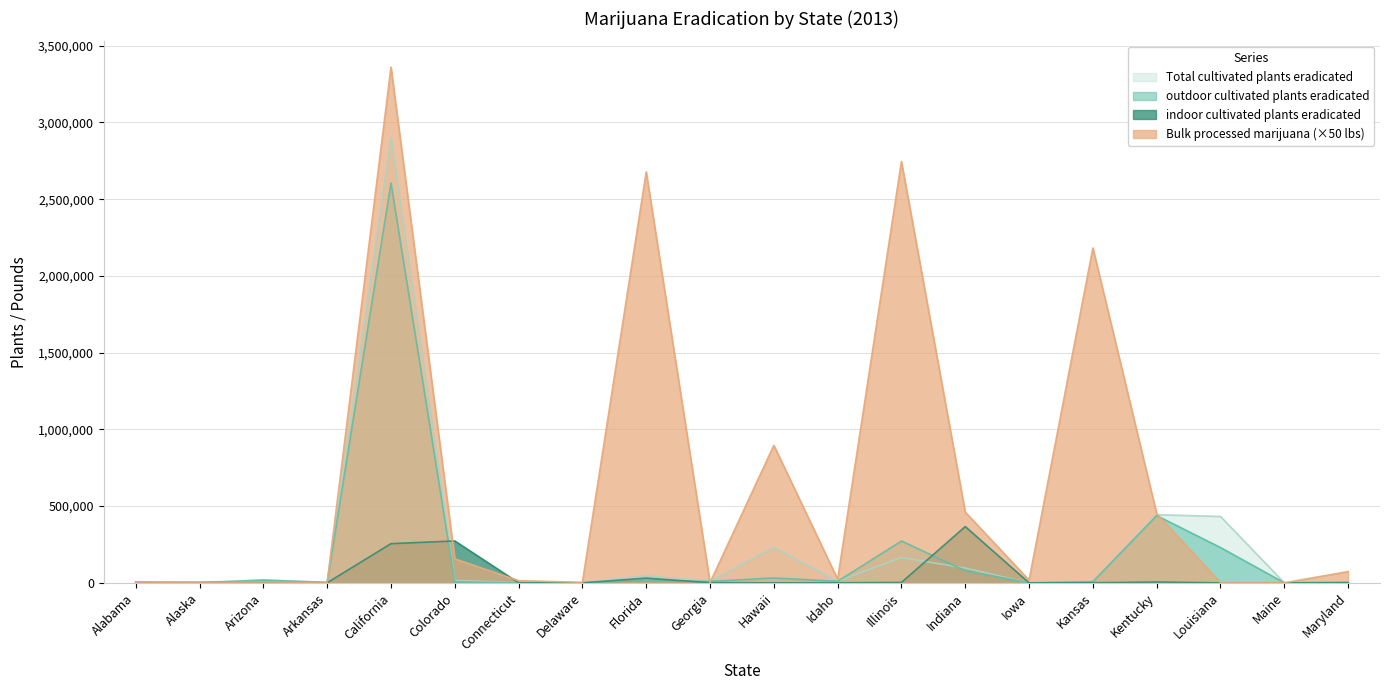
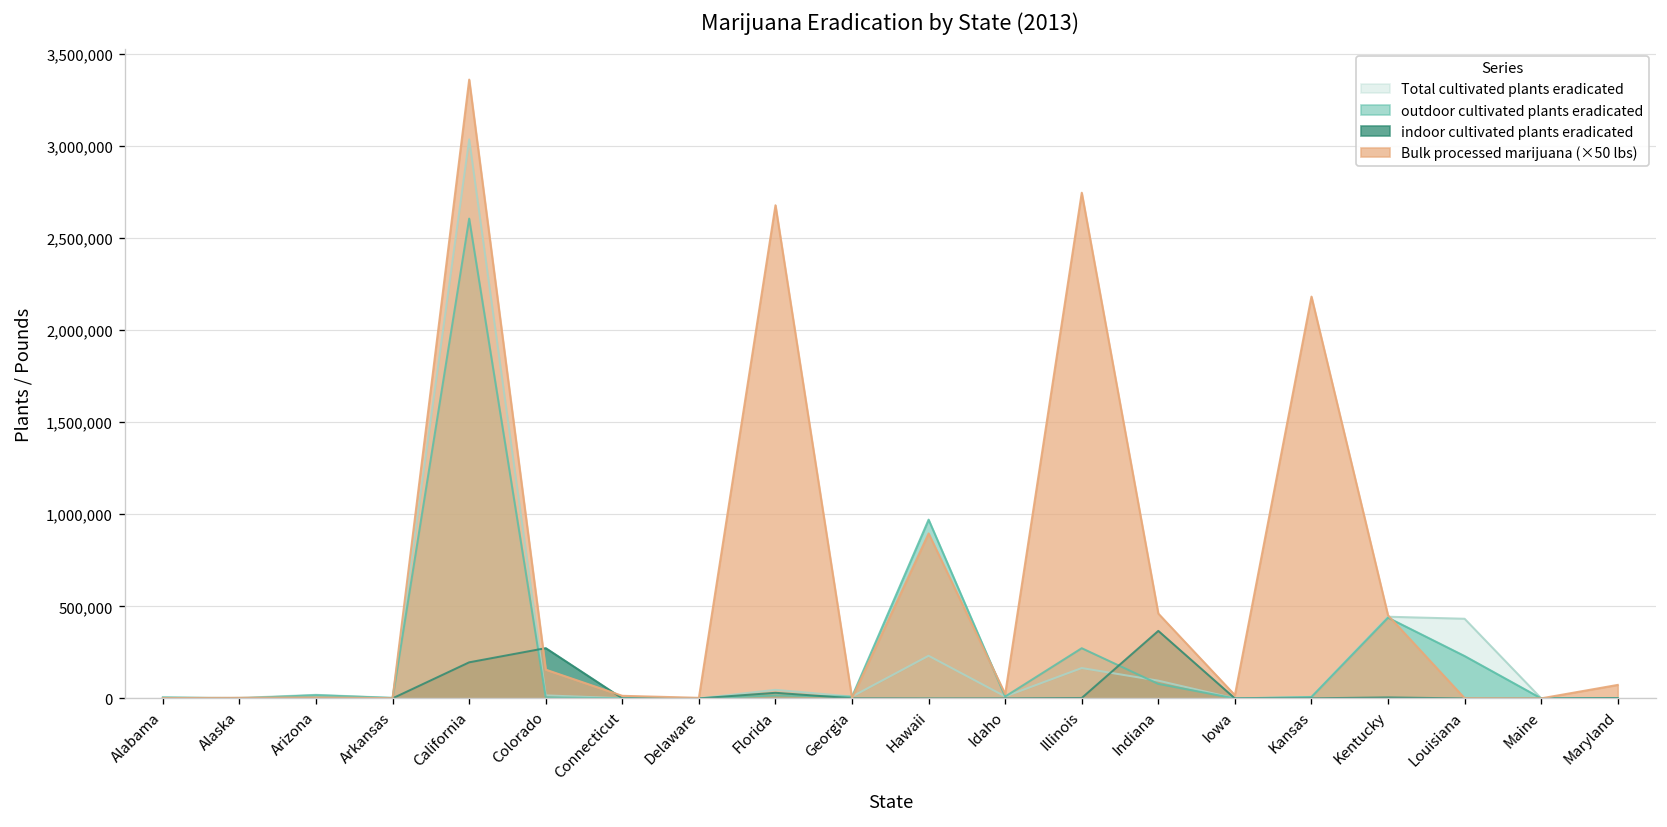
  {
    "Total cultivated plants eradicated": {
-     "California": "2,900,000",
+     "California": "3,040,000",
      "Hawaii": "230,000",
      "Illinois": "170,000",
      "Indiana": "100,000",
      "Louisiana": "430,000"
    },
    "outdoor cultivated plants eradicated": {
      "California": "2,610,000",
-     "Hawaii": "30,000",
+     "Hawaii": "970,000",
      "Illinois": "270,000",
      "Indiana": "80,000",
      "Louisiana": "230,000"
    },
    "indoor cultivated plants eradicated": {
-     "California": "260,000",
+     "California": "200,000",
      "Colorado": "270,000",
      "Hawaii": "0",
      "Illinois": "0",
      "Indiana": "370,000",
      "Kentucky": "10,000"
    },
    "Bulk processed marijuana (×50 lbs)": {
      "California": "3,360,000",
      "Colorado": "160,000",
      "Florida": "2,680,000",
      "Hawaii": "900,000",
      "Illinois": "2,750,000",
      "Indiana": "460,000",
      "Iowa": "20,000",
      "Kansas": "2,180,000",
      "Maryland": "70,000"
    }
  }
